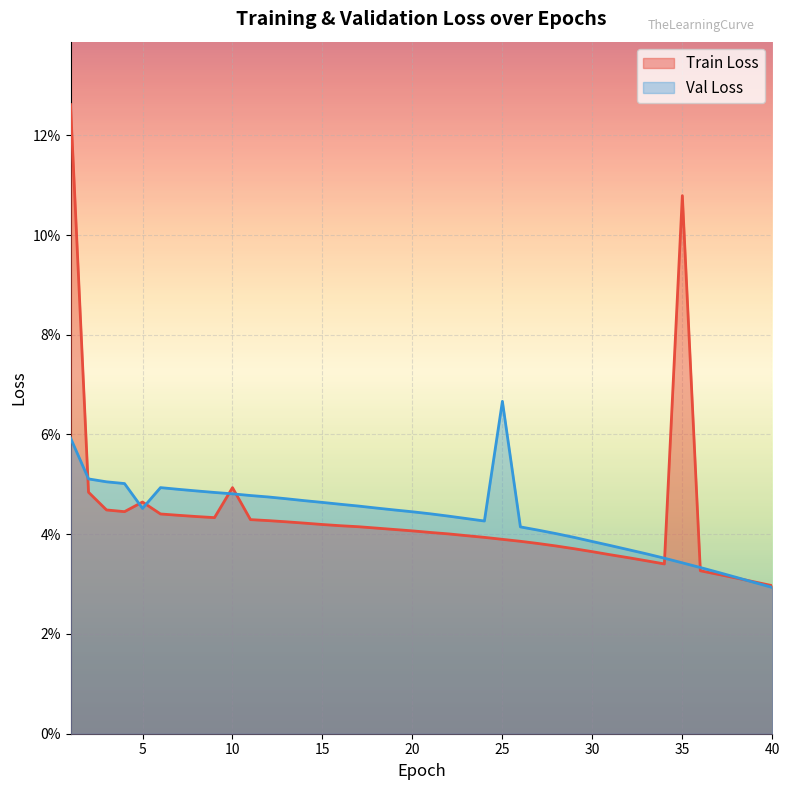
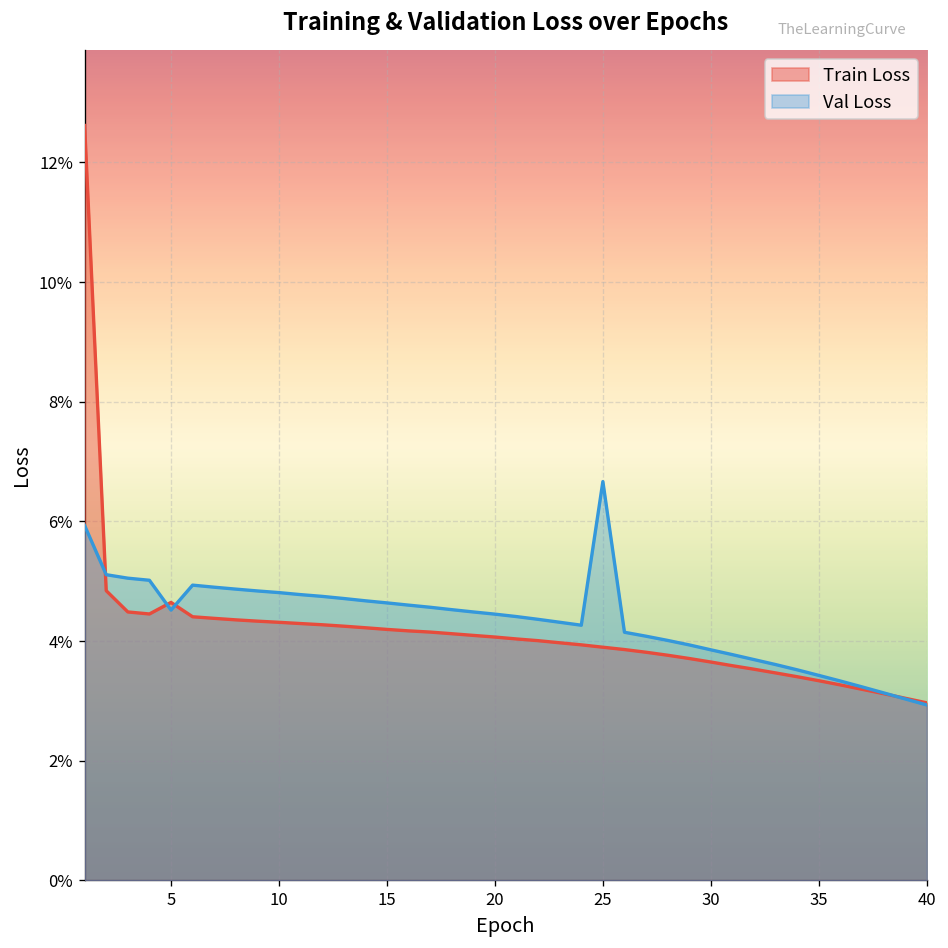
  {
    "Train Loss": {
      "5": "4.6%",
-     "10": "4.9%",
+     "10": "4.3%",
      "15": "4.2%",
      "20": "4.1%",
      "25": "3.9%",
      "30": "3.7%",
-     "35": "10.8%"
+     "35": "3.3%"
    },
    "Val Loss": {
      "5": "4.5%",
      "10": "4.8%",
      "15": "4.6%",
      "20": "4.5%",
      "25": "6.7%",
      "30": "3.9%",
      "35": "3.4%"
    }
  }
